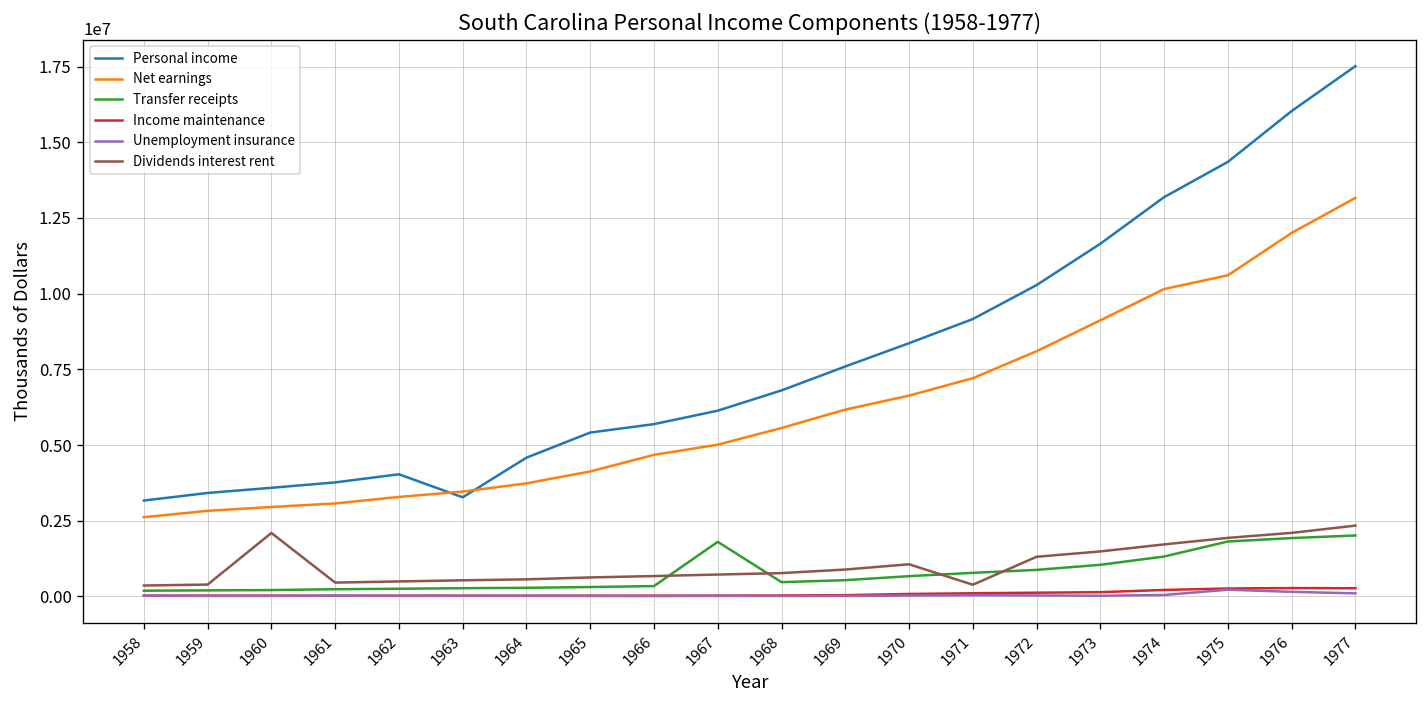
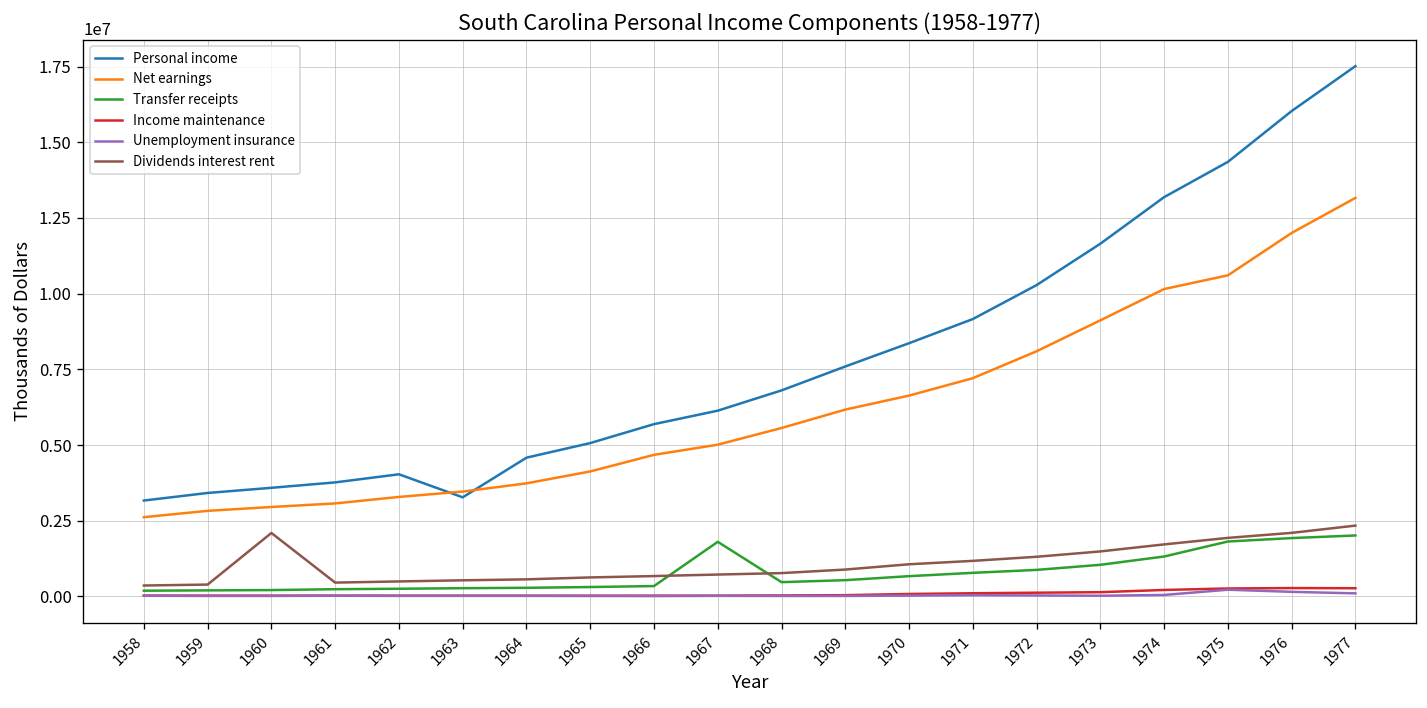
  {
    "Personal income": {
      "1958": 3200000,
      "1959": 3400000,
      "1960": 3600000,
      "1961": 3800000,
      "1962": 4000000,
      "1963": 3300000,
      "1964": 4600000,
-     "1965": 5400000,
+     "1965": 5100000,
      "1966": 5700000,
      "1967": 6100000,
      "1968": 6800000,
      "1969": 7600000,
      "1970": 8400000,
      "1971": 9200000,
      "1972": 10300000,
      "1973": 11600000,
      "1974": 13200000,
      "1975": 14400000,
      "1976": 16000000,
      "1977": 17500000
    },
    "Net earnings": {
      "1958": 2600000,
      "1959": 2800000,
      "1960": 3000000,
      "1961": 3100000,
      "1962": 3300000,
      "1963": 3500000,
      "1964": 3700000,
      "1965": 4100000,
      "1966": 4700000,
      "1967": 5000000,
      "1968": 5600000,
      "1969": 6200000,
      "1970": 6600000,
      "1971": 7200000,
      "1972": 8100000,
      "1973": 9100000,
      "1974": 10200000,
      "1975": 10600000,
      "1976": 12000000,
      "1977": 13200000
    },
    "Transfer receipts": {
      "1958": 200000,
      "1959": 200000,
      "1960": 200000,
      "1961": 200000,
      "1962": 300000,
      "1963": 300000,
      "1964": 300000,
      "1965": 300000,
      "1966": 300000,
      "1967": 1800000,
      "1968": 500000,
      "1969": 500000,
      "1970": 700000,
      "1971": 800000,
      "1972": 900000,
      "1973": 1000000,
      "1974": 1300000,
      "1975": 1800000,
      "1976": 1900000,
      "1977": 2000000
    },
    "Income maintenance": {
      "1973": 100000,
      "1974": 200000,
      "1976": 300000,
      "1977": 300000
    },
    "Unemployment insurance": {
      "1973": 0,
      "1974": 0,
      "1976": 200000,
      "1977": 100000
    },
    "Dividends interest rent": {
      "1958": 400000,
      "1959": 400000,
      "1960": 2100000,
      "1961": 500000,
      "1962": 500000,
      "1963": 500000,
      "1964": 600000,
      "1965": 600000,
      "1966": 700000,
      "1967": 700000,
      "1968": 800000,
      "1969": 900000,
      "1970": 1100000,
-     "1971": 400000,
+     "1971": 1200000,
      "1972": 1300000,
      "1973": 1500000,
      "1974": 1700000,
      "1975": 1900000,
      "1976": 2100000,
      "1977": 2300000
    }
  }
